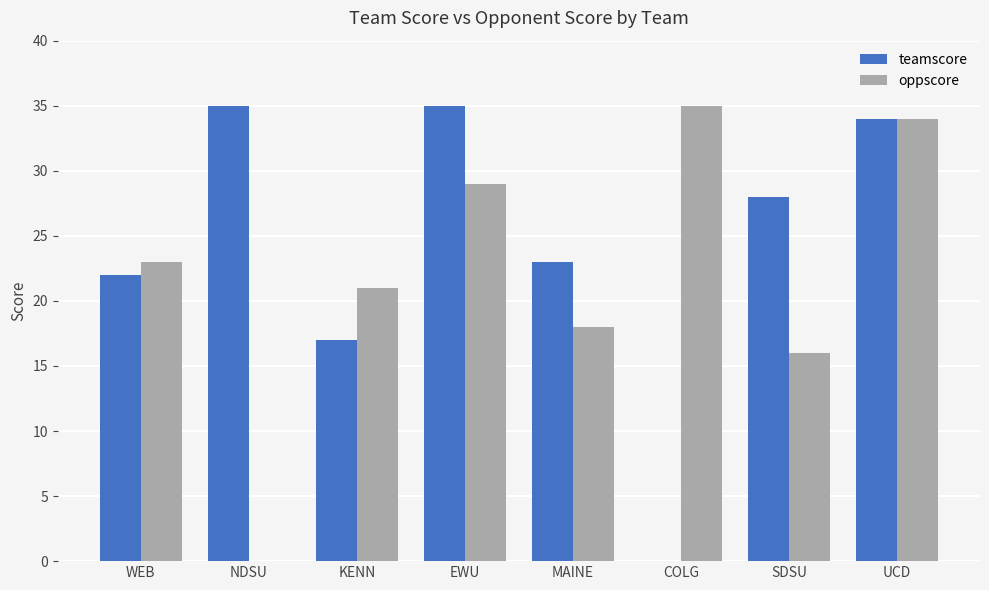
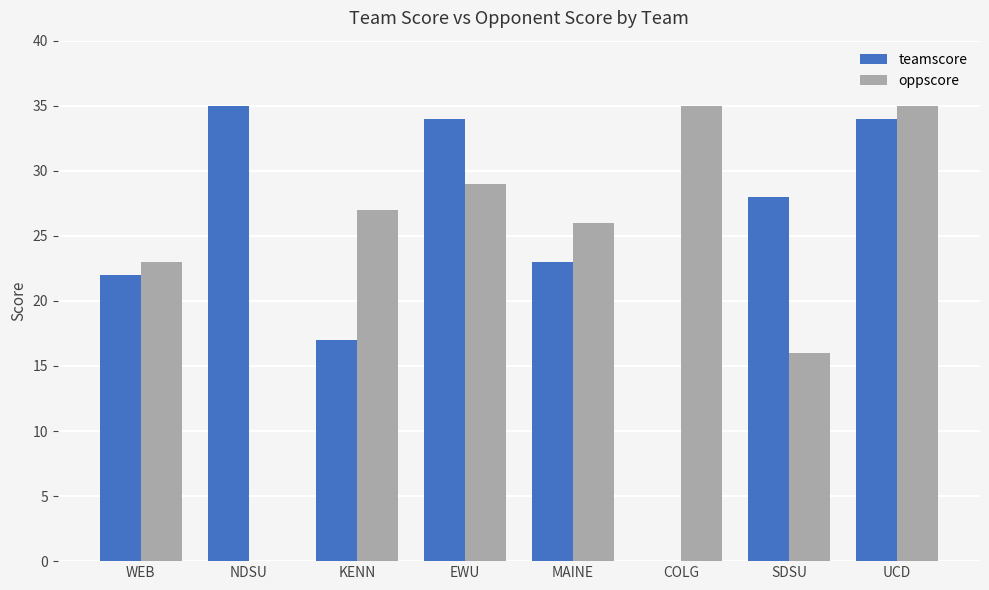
  {
    "teamscore": {
      "WEB": 22,
      "NDSU": 35,
      "KENN": 17,
-     "EWU": 35,
+     "EWU": 34,
      "MAINE": 23,
      "COLG": 0,
      "SDSU": 28,
      "UCD": 34
    },
    "oppscore": {
      "WEB": 23,
      "NDSU": 0,
-     "KENN": 21,
+     "KENN": 27,
      "EWU": 29,
-     "MAINE": 18,
+     "MAINE": 26,
      "COLG": 35,
      "SDSU": 16,
-     "UCD": 34
+     "UCD": 35
    }
  }
